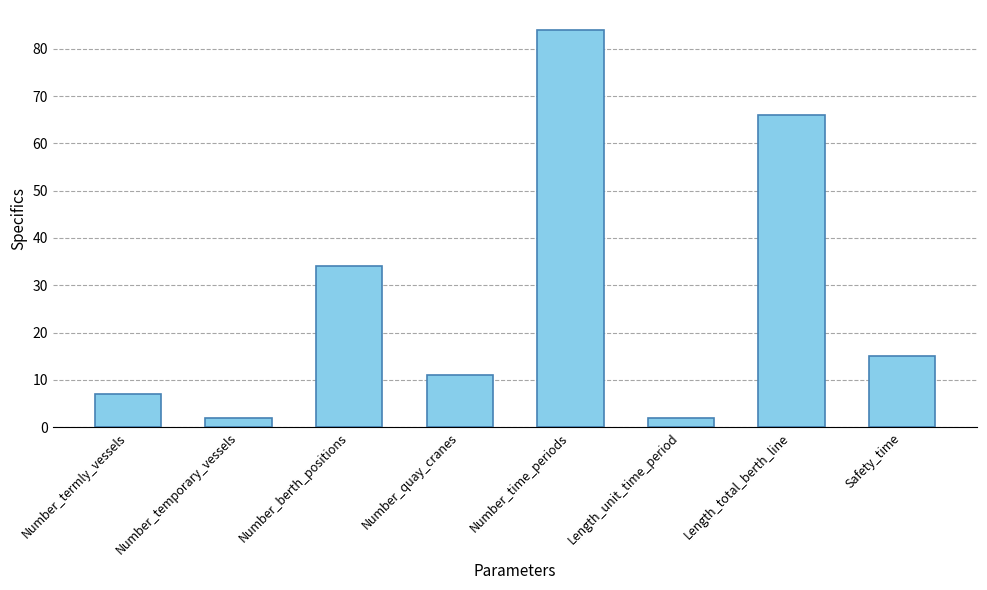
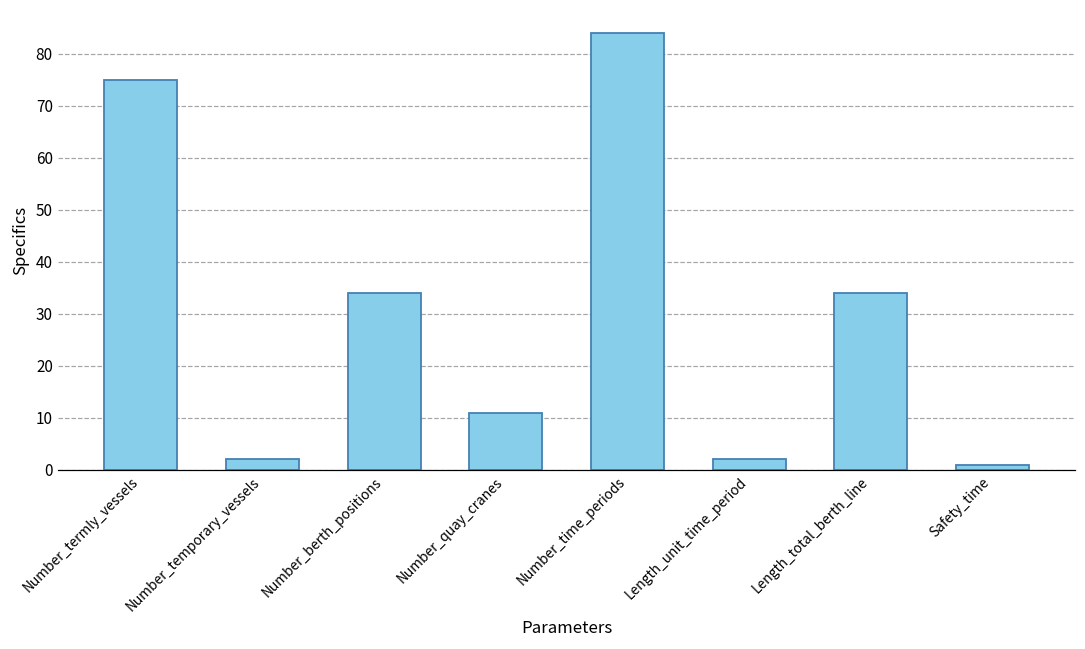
  {
-   "Number_termly_vessels": 7,
+   "Number_termly_vessels": 75,
    "Number_temporary_vessels": 2,
    "Number_berth_positions": 34,
    "Number_quay_cranes": 11,
    "Number_time_periods": 84,
    "Length_unit_time_period": 2,
-   "Length_total_berth_line": 66,
-   "Safety_time": 15
+   "Length_total_berth_line": 34,
+   "Safety_time": 1
  }
